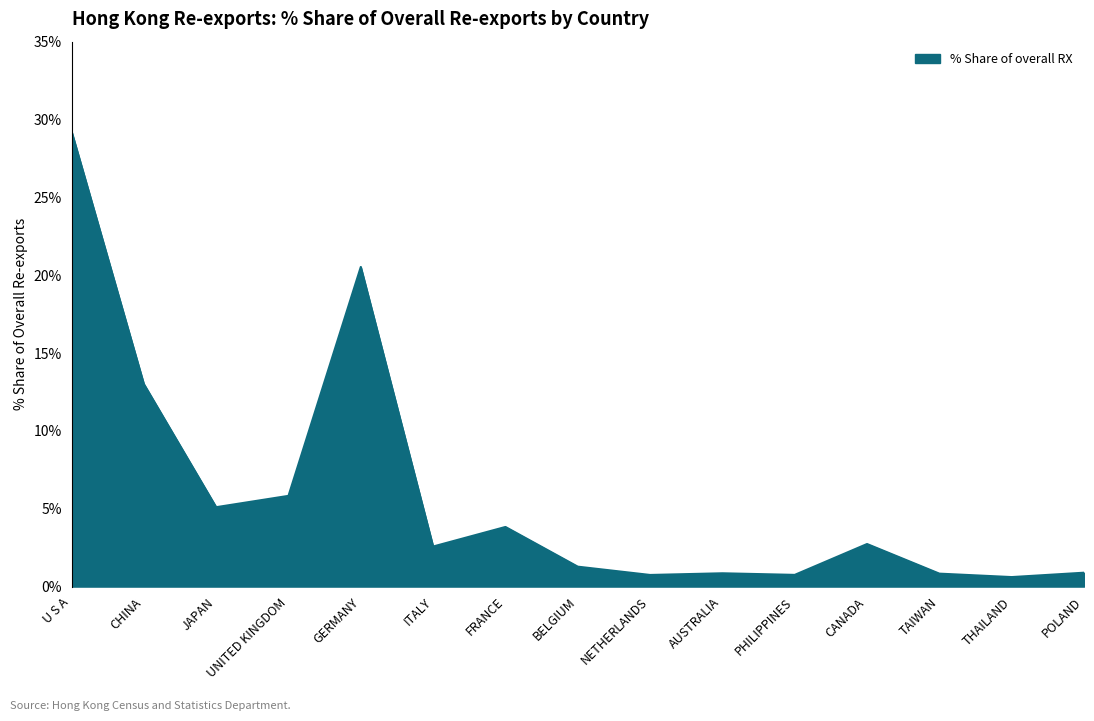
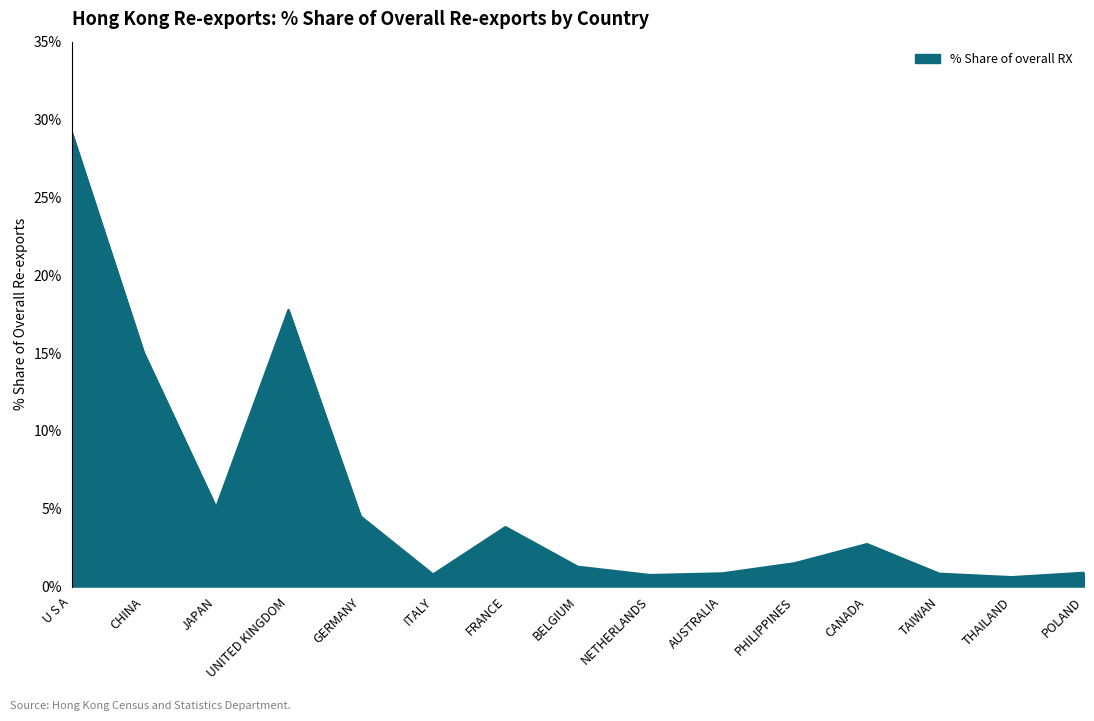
  {
    "U S A": "29.2%",
-   "CHINA": "13.0%",
+   "CHINA": "15.0%",
    "JAPAN": "5.1%",
-   "UNITED KINGDOM": "5.8%",
-   "GERMANY": "20.5%",
-   "ITALY": "2.6%",
+   "UNITED KINGDOM": "17.8%",
+   "GERMANY": "4.5%",
+   "ITALY": "0.8%",
    "FRANCE": "3.8%",
    "BELGIUM": "1.3%",
    "NETHERLANDS": "0.7%",
    "AUSTRALIA": "0.9%",
-   "PHILIPPINES": "0.8%",
+   "PHILIPPINES": "1.5%",
    "CANADA": "2.7%",
    "TAIWAN": "0.8%",
    "THAILAND": "0.6%",
    "POLAND": "0.9%"
  }
